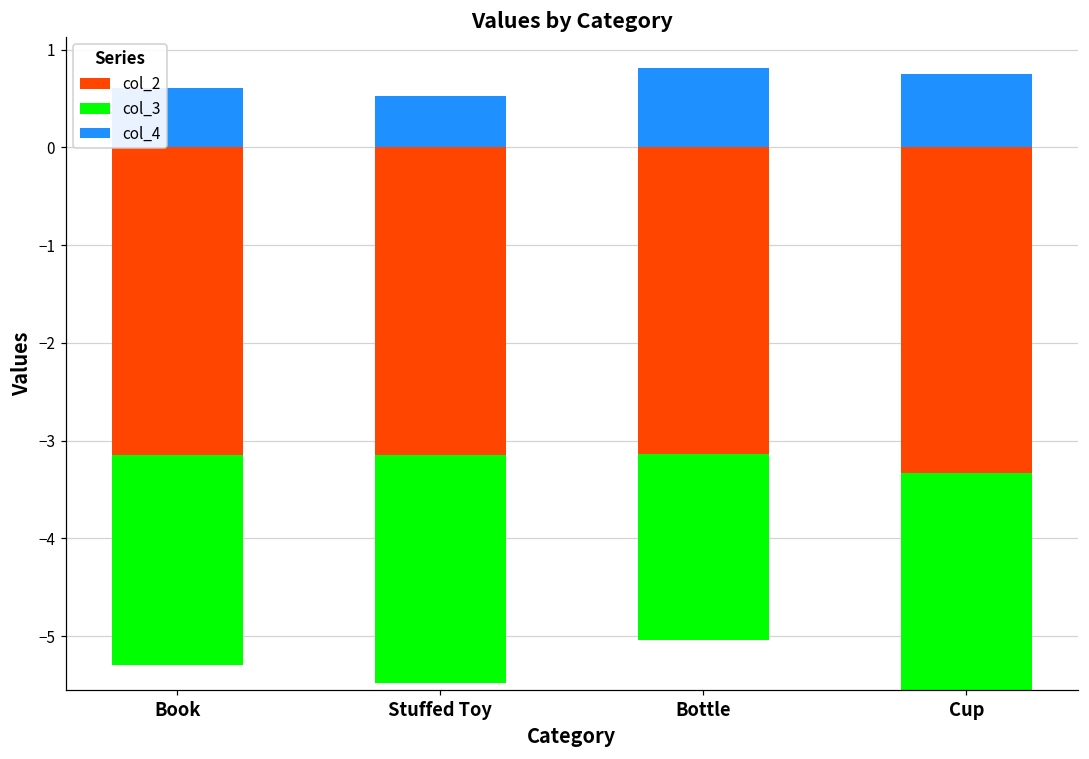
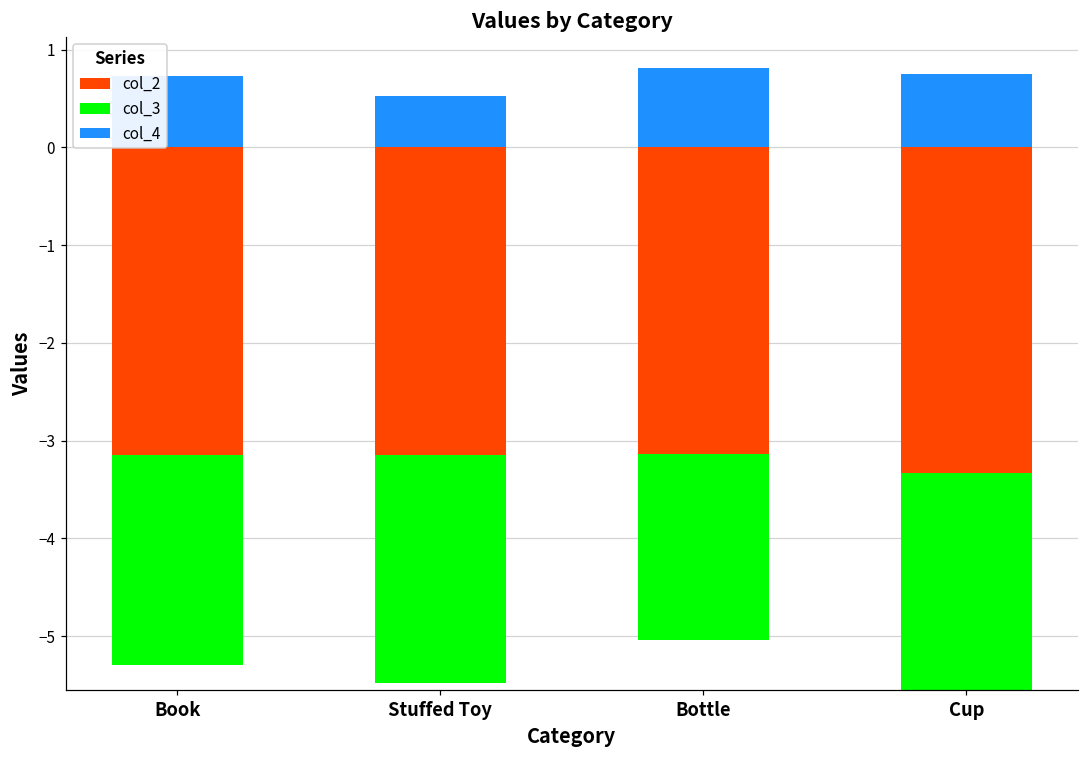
  {
    "col_4": {
-     "Book": 0.6,
+     "Book": 0.7,
      "Stuffed Toy": 0.5,
      "Bottle": 0.8,
      "Cup": 0.8
    }
  }
